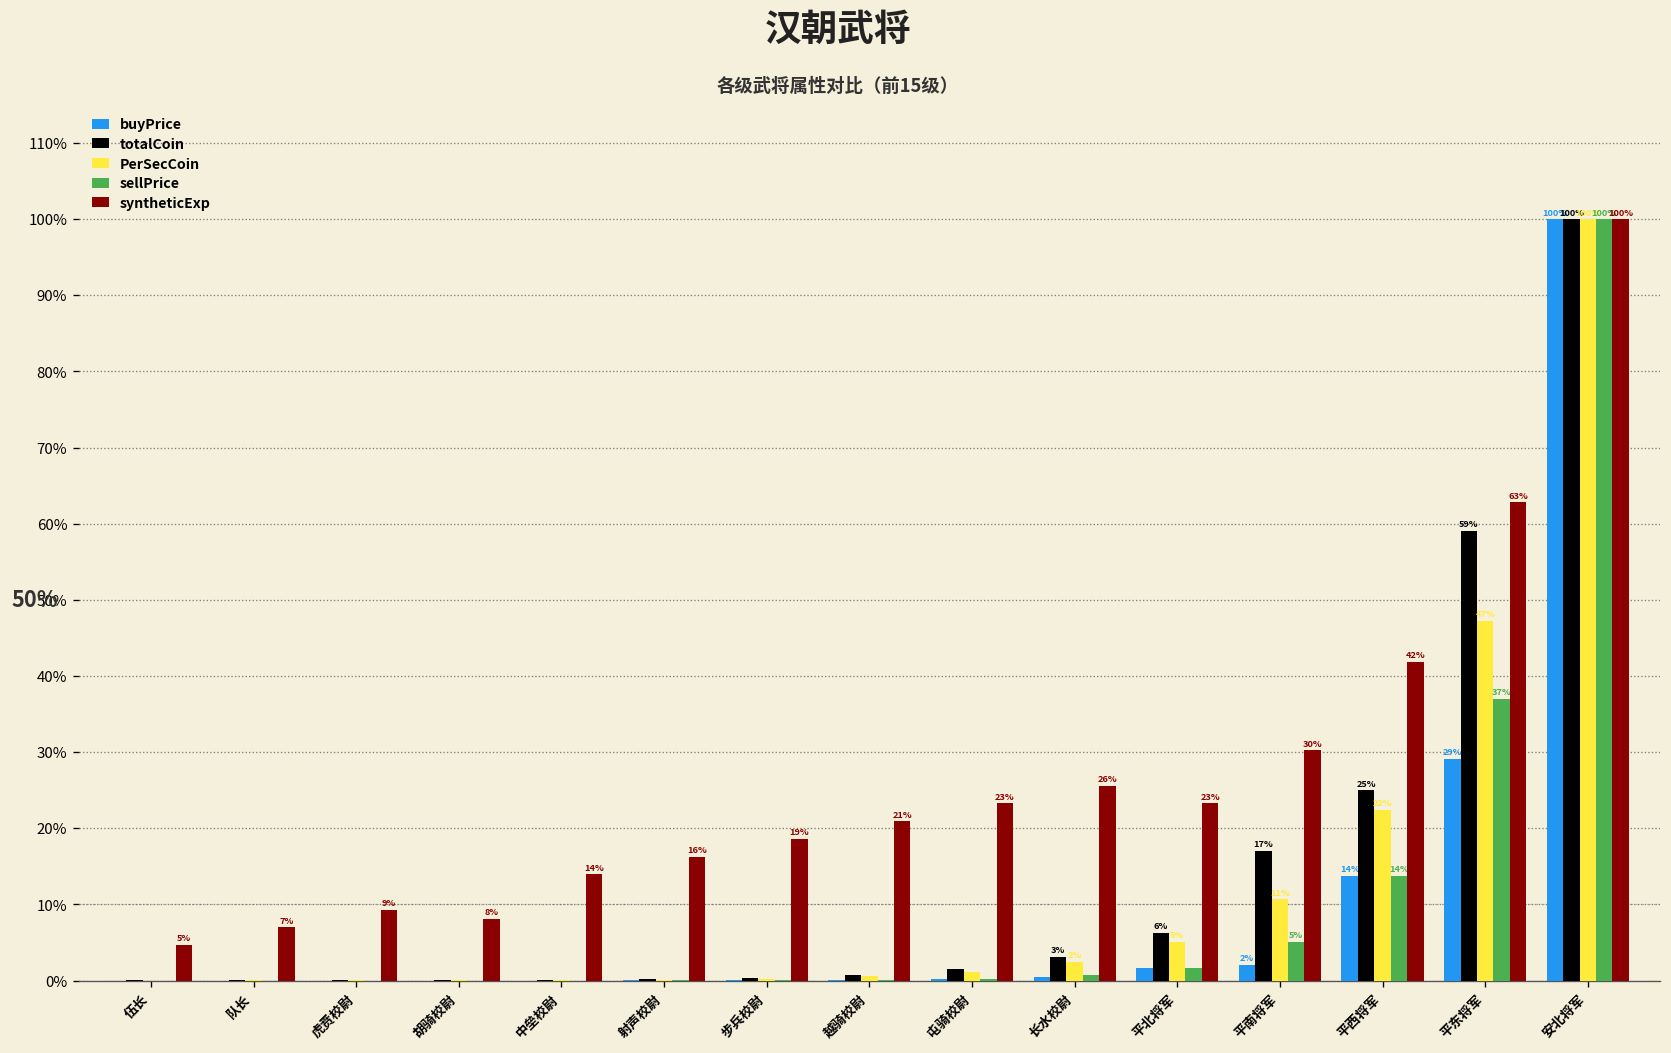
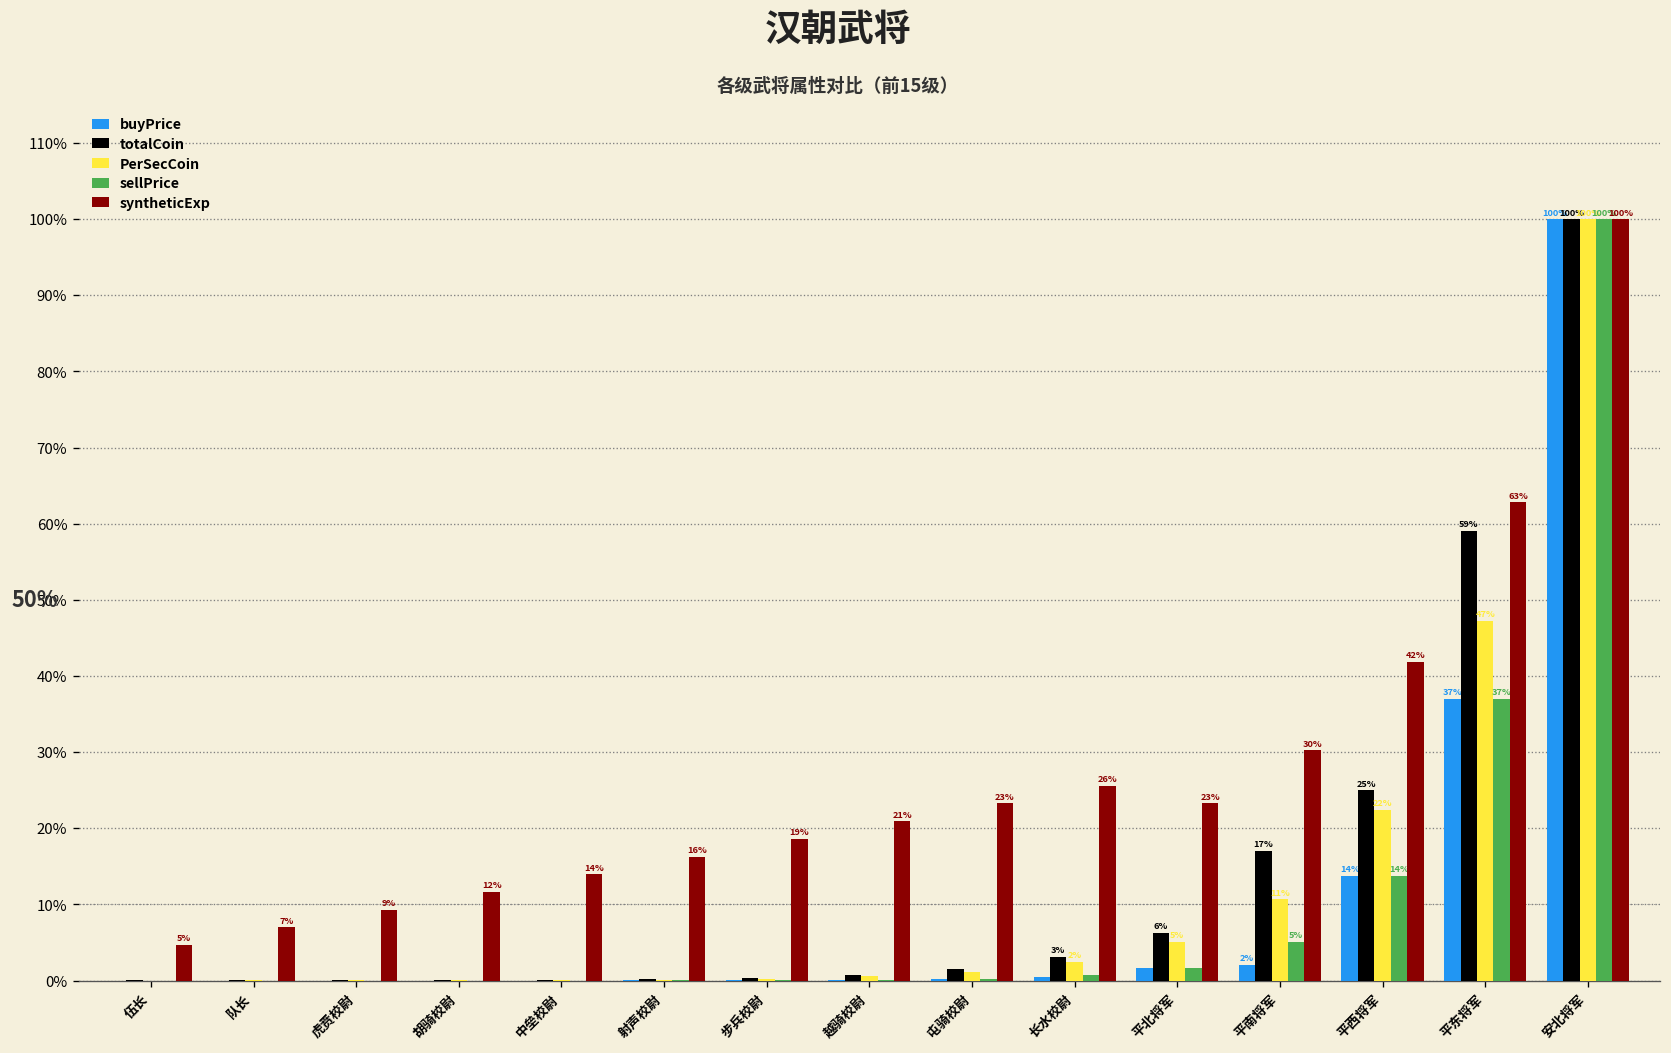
  {
    "buyPrice": {
      "平南将军": "2%",
      "平西将军": "14%",
-     "平东将军": "29%"
+     "平东将军": "37%"
    },
    "totalCoin": {
      "长水校尉": "3%",
      "平北将军": "6%",
      "平南将军": "17%",
      "平西将军": "25%",
      "平东将军": "59%"
    },
    "PerSecCoin": {
      "长水校尉": "2%",
      "平北将军": "5%",
      "平南将军": "11%",
      "平西将军": "22%",
      "平东将军": "47%"
    },
    "sellPrice": {
      "平南将军": "5%",
      "平西将军": "14%",
      "平东将军": "37%"
    },
    "syntheticExp": {
      "伍长": "5%",
      "队长": "7%",
      "虎贲校尉": "9%",
-     "胡骑校尉": "8%",
+     "胡骑校尉": "12%",
      "中垒校尉": "14%",
      "射声校尉": "16%",
      "步兵校尉": "19%",
      "越骑校尉": "21%",
      "屯骑校尉": "23%",
      "长水校尉": "26%",
      "平北将军": "23%",
      "平南将军": "30%",
      "平西将军": "42%",
      "平东将军": "63%"
    }
  }
